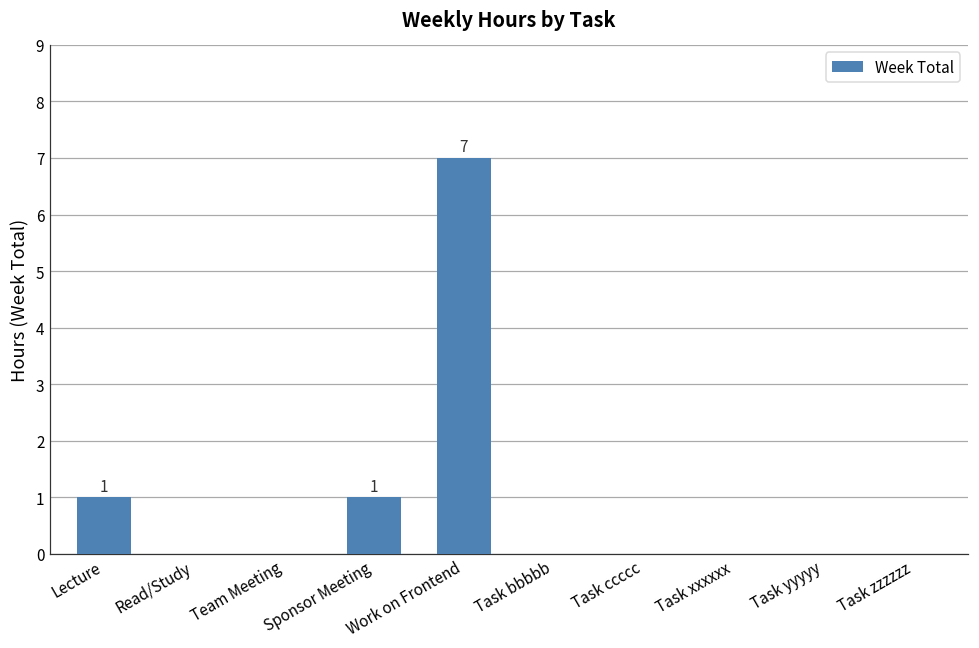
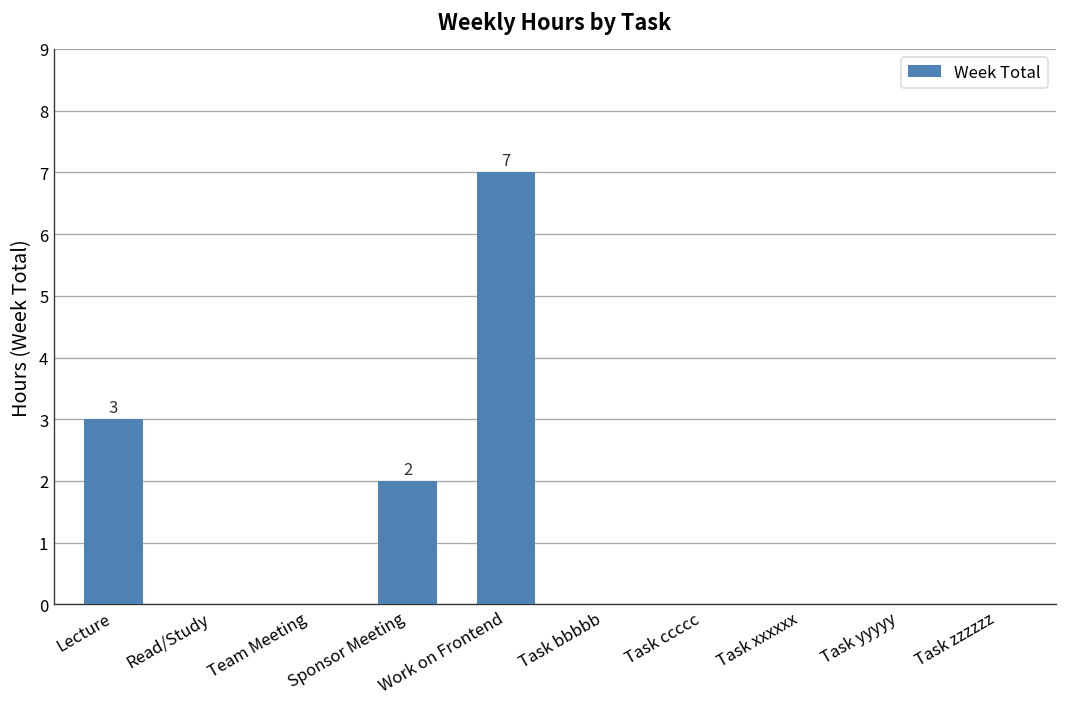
  {
-   "Lecture": 1,
-   "Sponsor Meeting": 1,
+   "Lecture": 3,
+   "Sponsor Meeting": 2,
    "Work on Frontend": 7
  }
